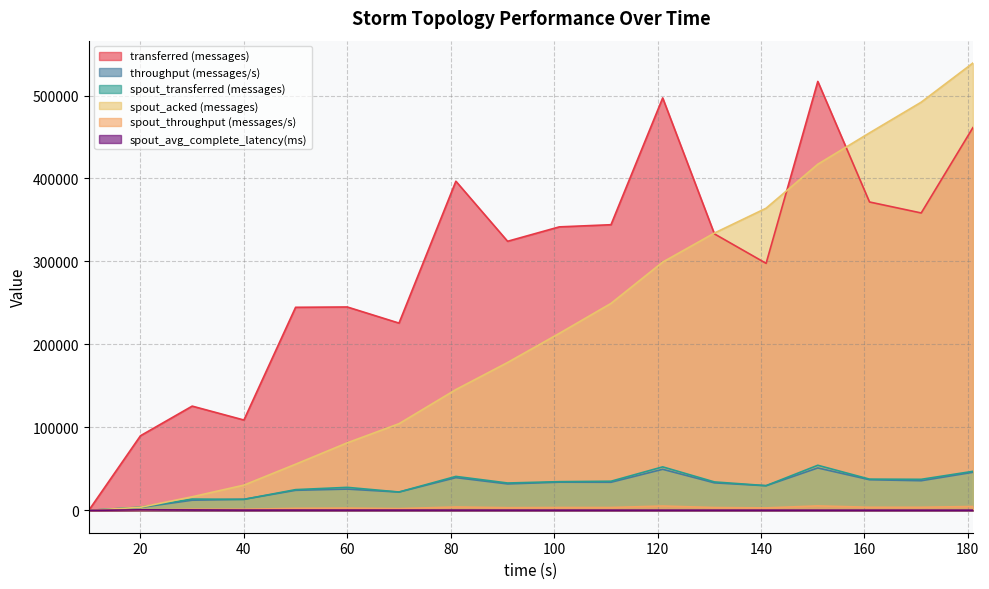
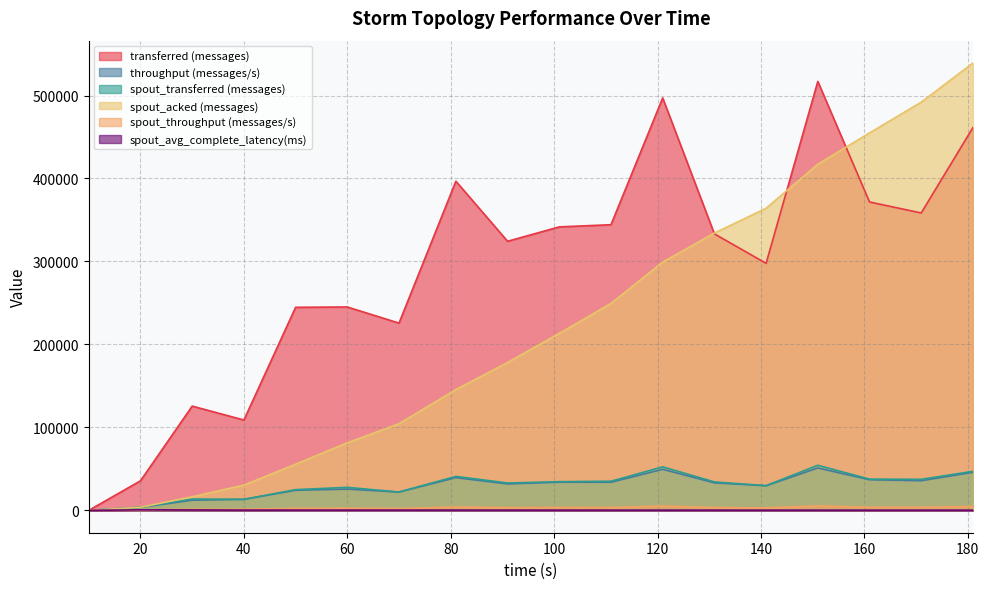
  {
    "transferred (messages)": {
-     "20": 90000,
+     "20": 40000,
      "40": 110000,
      "60": 250000
    }
  }
